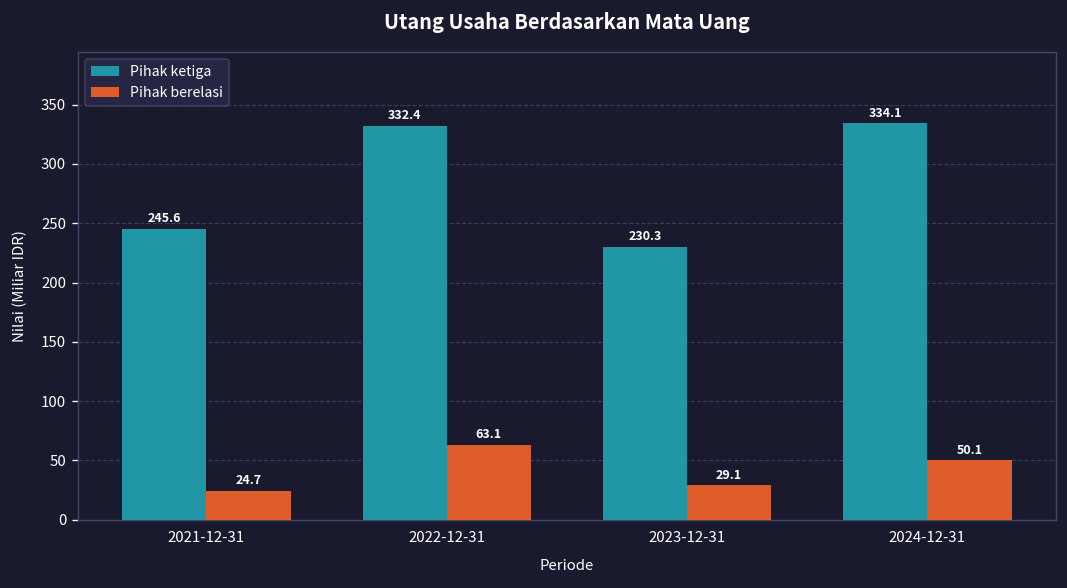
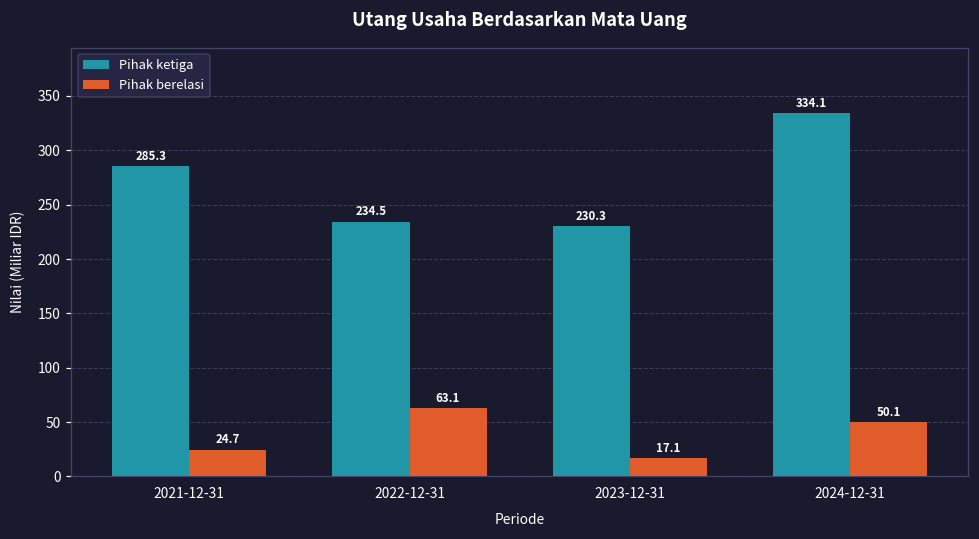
  {
    "Pihak ketiga": {
-     "2021-12-31": 245.6,
-     "2022-12-31": 332.4,
+     "2021-12-31": 285.3,
+     "2022-12-31": 234.5,
      "2023-12-31": 230.3,
      "2024-12-31": 334.1
    },
    "Pihak berelasi": {
      "2021-12-31": 24.7,
      "2022-12-31": 63.1,
-     "2023-12-31": 29.1,
+     "2023-12-31": 17.1,
      "2024-12-31": 50.1
    }
  }
